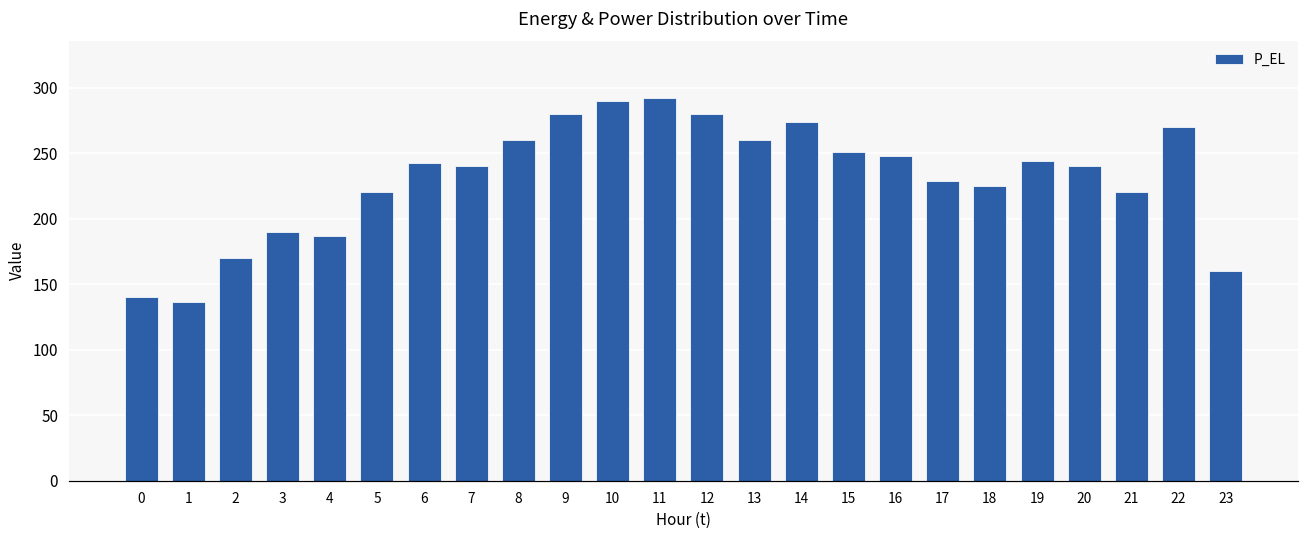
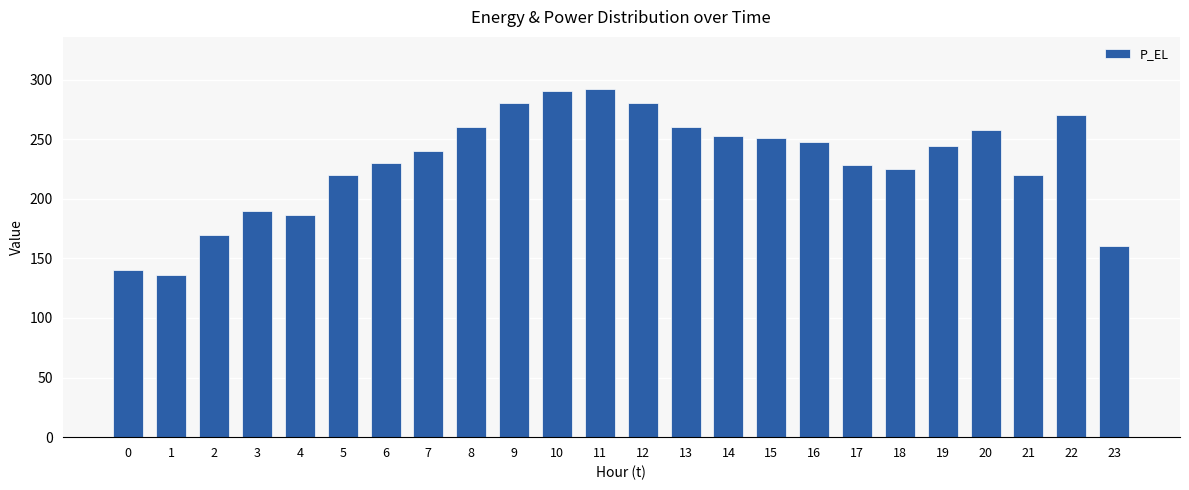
  {
    "0": 140,
    "1": 136,
    "2": 170,
    "3": 190,
    "4": 187,
    "5": 220,
-   "6": 243,
+   "6": 230,
    "7": 240,
    "8": 260,
    "9": 280,
    "10": 290,
    "11": 292,
    "12": 280,
    "13": 260,
-   "14": 274,
+   "14": 252,
    "15": 251,
    "16": 248,
    "17": 229,
    "18": 225,
    "19": 244,
-   "20": 240,
+   "20": 258,
    "21": 220,
    "22": 270,
    "23": 160
  }
